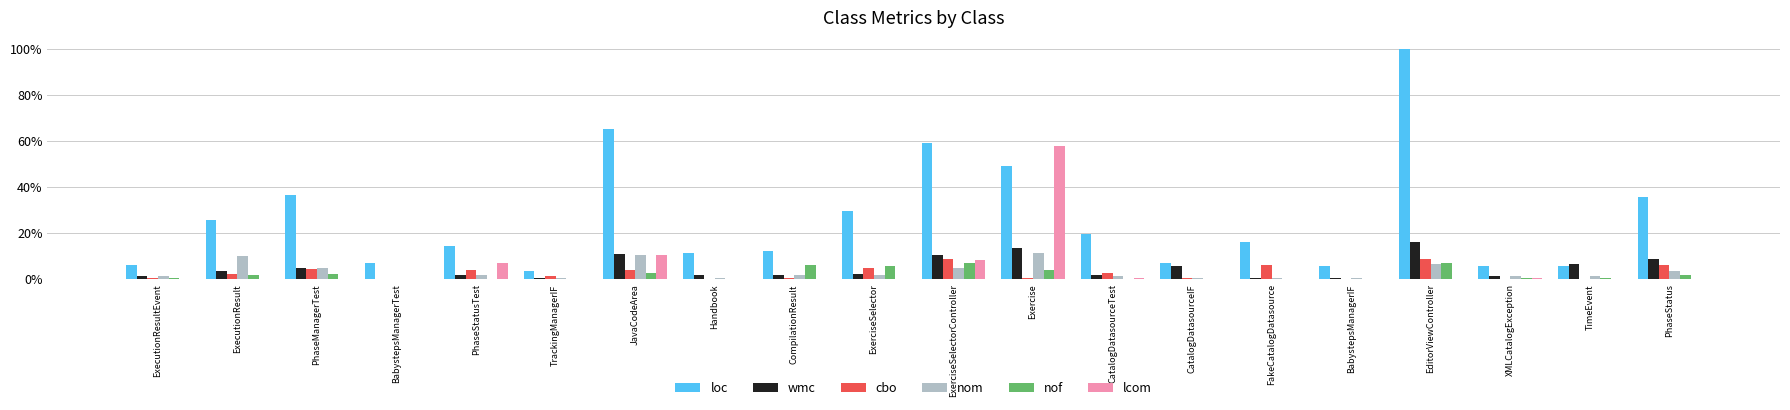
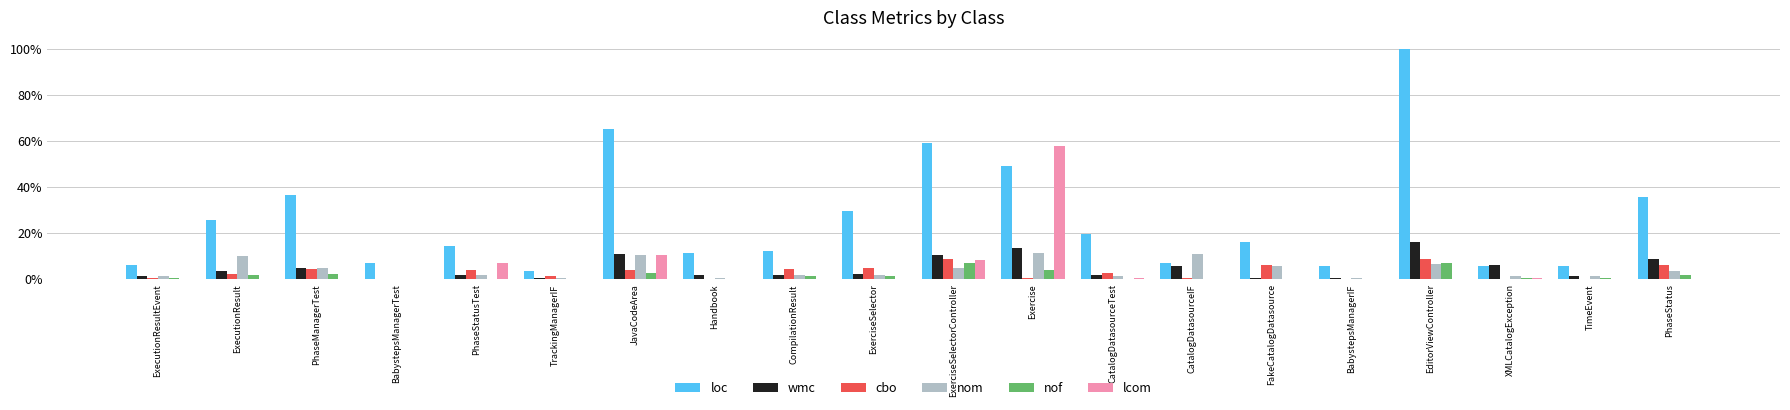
  {
    "loc": {
      "ExecutionResultEvent": "6%",
      "ExecutionResult": "26%",
      "PhaseManagerTest": "37%",
      "BabystepsManagerTest": "7%",
      "PhaseStatusTest": "14%",
      "TrackingManagerIF": "3%",
      "JavaCodeArea": "65%",
      "Handbook": "11%",
      "CompilationResult": "12%",
      "ExerciseSelector": "30%",
      "ExerciseSelectorController": "59%",
      "Exercise": "49%",
      "CatalogDatasourceTest": "20%",
      "CatalogDatasourceIF": "7%",
      "FakeCatalogDatasource": "16%",
      "BabystepsManagerIF": "5%",
      "EditorViewController": "100%",
      "XMLCatalogException": "5%",
      "TimeEvent": "5%",
      "PhaseStatus": "36%"
    },
    "wmc": {
      "ExecutionResultEvent": "1%",
      "ExecutionResult": "3%",
      "PhaseManagerTest": "5%",
      "BabystepsManagerTest": "0%",
      "PhaseStatusTest": "2%",
      "JavaCodeArea": "11%",
      "Handbook": "2%",
      "CompilationResult": "2%",
      "ExerciseSelector": "2%",
      "ExerciseSelectorController": "10%",
      "Exercise": "14%",
      "CatalogDatasourceTest": "2%",
      "CatalogDatasourceIF": "5%",
      "EditorViewController": "16%",
-     "XMLCatalogException": "1%",
-     "TimeEvent": "7%",
+     "XMLCatalogException": "6%",
+     "TimeEvent": "1%",
      "PhaseStatus": "9%"
    },
    "cbo": {
      "ExecutionResult": "2%",
      "PhaseManagerTest": "4%",
      "BabystepsManagerTest": "0%",
      "PhaseStatusTest": "4%",
      "TrackingManagerIF": "1%",
      "JavaCodeArea": "4%",
      "Handbook": "0%",
-     "CompilationResult": "1%",
+     "CompilationResult": "4%",
      "ExerciseSelector": "5%",
      "ExerciseSelectorController": "9%",
      "CatalogDatasourceTest": "3%",
      "FakeCatalogDatasource": "6%",
      "BabystepsManagerIF": "0%",
      "EditorViewController": "9%",
      "XMLCatalogException": "0%",
      "TimeEvent": "0%",
      "PhaseStatus": "6%"
    },
    "nom": {
      "ExecutionResultEvent": "1%",
      "ExecutionResult": "10%",
      "PhaseManagerTest": "5%",
      "BabystepsManagerTest": "0%",
      "PhaseStatusTest": "2%",
      "JavaCodeArea": "10%",
      "CompilationResult": "2%",
      "ExerciseSelector": "2%",
      "ExerciseSelectorController": "5%",
      "Exercise": "11%",
      "CatalogDatasourceTest": "1%",
-     "CatalogDatasourceIF": "1%",
-     "FakeCatalogDatasource": "1%",
+     "CatalogDatasourceIF": "11%",
+     "FakeCatalogDatasource": "5%",
      "EditorViewController": "7%",
      "XMLCatalogException": "1%",
      "TimeEvent": "1%",
      "PhaseStatus": "3%"
    },
    "nof": {
      "ExecutionResult": "2%",
      "PhaseManagerTest": "2%",
      "BabystepsManagerTest": "0%",
      "PhaseStatusTest": "0%",
      "TrackingManagerIF": "0%",
      "JavaCodeArea": "3%",
      "Handbook": "0%",
-     "CompilationResult": "6%",
-     "ExerciseSelector": "5%",
+     "CompilationResult": "1%",
+     "ExerciseSelector": "1%",
      "ExerciseSelectorController": "7%",
      "Exercise": "4%",
      "CatalogDatasourceTest": "0%",
      "CatalogDatasourceIF": "0%",
      "FakeCatalogDatasource": "0%",
      "BabystepsManagerIF": "0%",
      "EditorViewController": "7%",
      "PhaseStatus": "2%"
    },
    "lcom": {
      "ExecutionResultEvent": "0%",
      "ExecutionResult": "0%",
      "PhaseManagerTest": "0%",
      "BabystepsManagerTest": "0%",
      "PhaseStatusTest": "7%",
      "TrackingManagerIF": "0%",
      "JavaCodeArea": "10%",
      "Handbook": "0%",
      "CompilationResult": "0%",
      "ExerciseSelector": "0%",
      "ExerciseSelectorController": "8%",
      "Exercise": "58%",
      "CatalogDatasourceIF": "0%",
      "FakeCatalogDatasource": "0%",
      "BabystepsManagerIF": "0%",
      "EditorViewController": "0%",
      "TimeEvent": "0%",
      "PhaseStatus": "0%"
    }
  }
